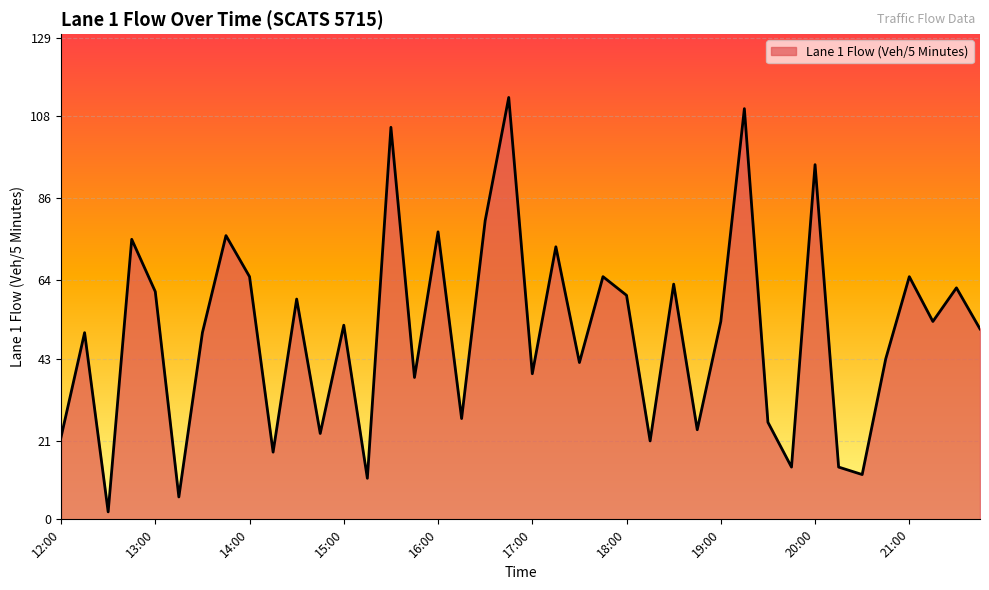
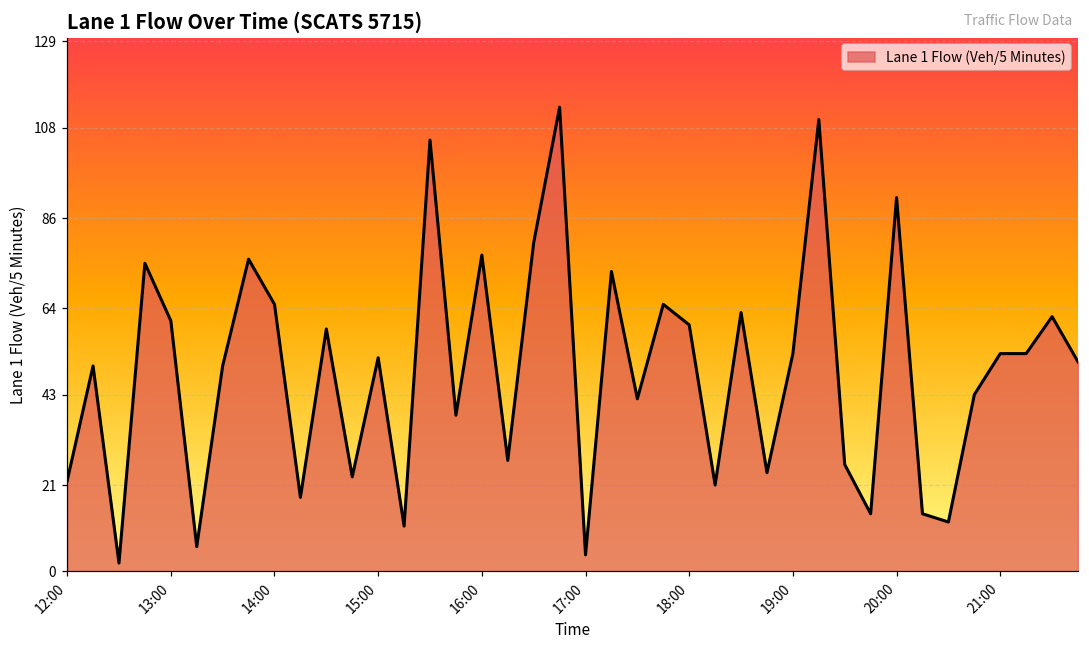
  {
    "12:00": 22,
    "13:00": 61,
    "14:00": 65,
    "15:00": 52,
    "16:00": 77,
-   "17:00": 39,
+   "17:00": 4,
    "18:00": 60,
    "19:00": 53,
-   "20:00": 95,
-   "21:00": 65
+   "20:00": 91,
+   "21:00": 53
  }
